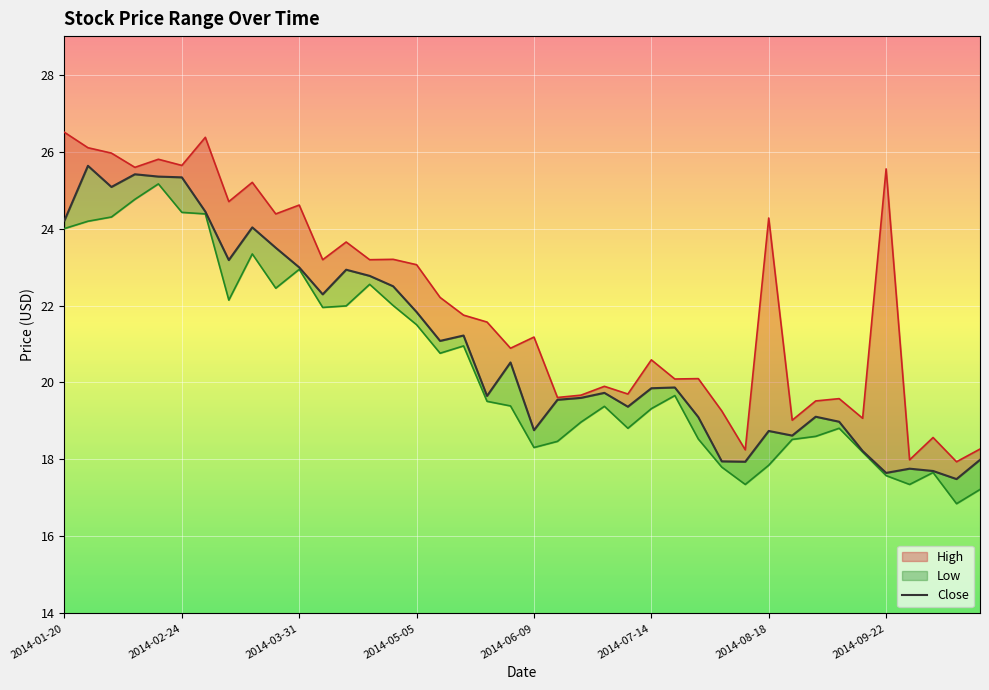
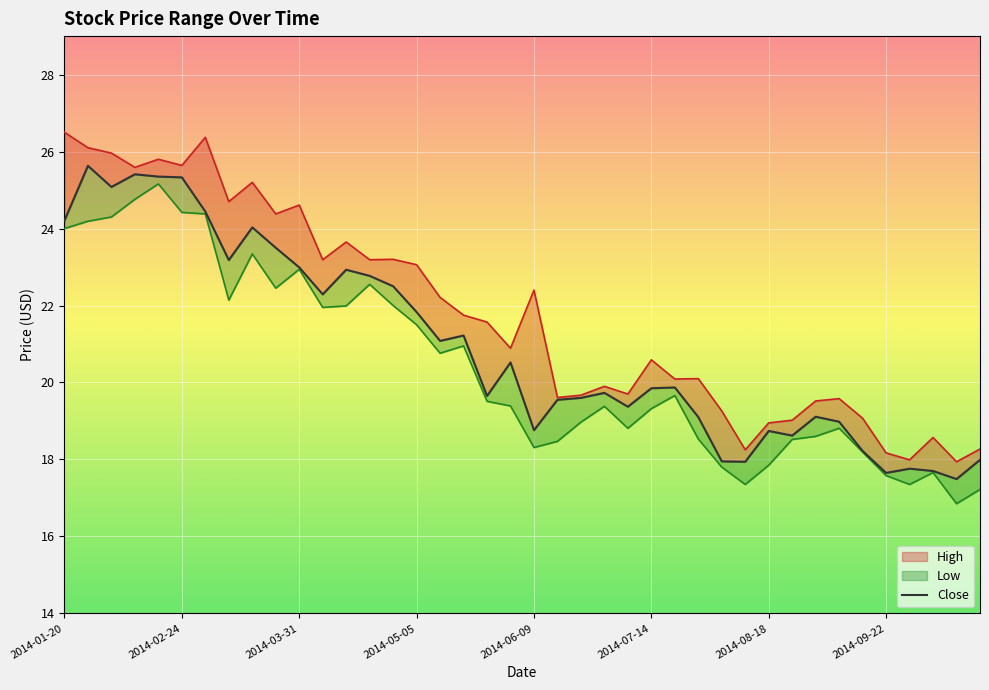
  {
    "High": {
      "2014-01-20": 26.5,
      "2014-02-24": 25.6,
      "2014-03-31": 24.6,
      "2014-05-05": 23.1,
-     "2014-06-09": 21.2,
+     "2014-06-09": 22.4,
      "2014-07-14": 20.6,
-     "2014-08-18": 24.3,
-     "2014-09-22": 25.6
+     "2014-08-18": 19.0,
+     "2014-09-22": 18.2
    }
  }
